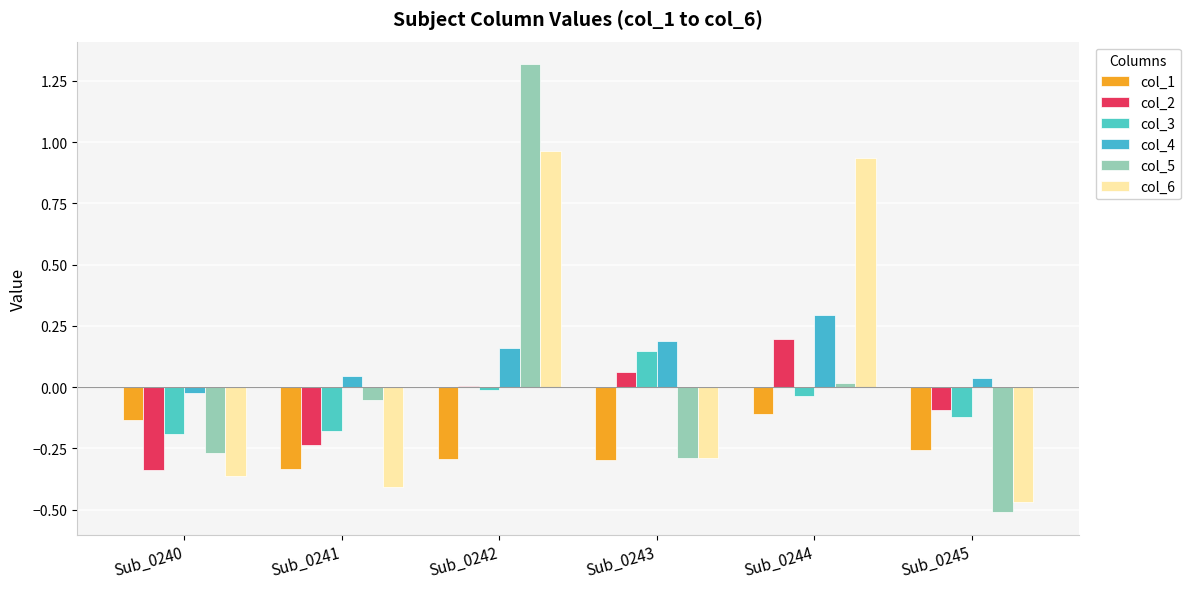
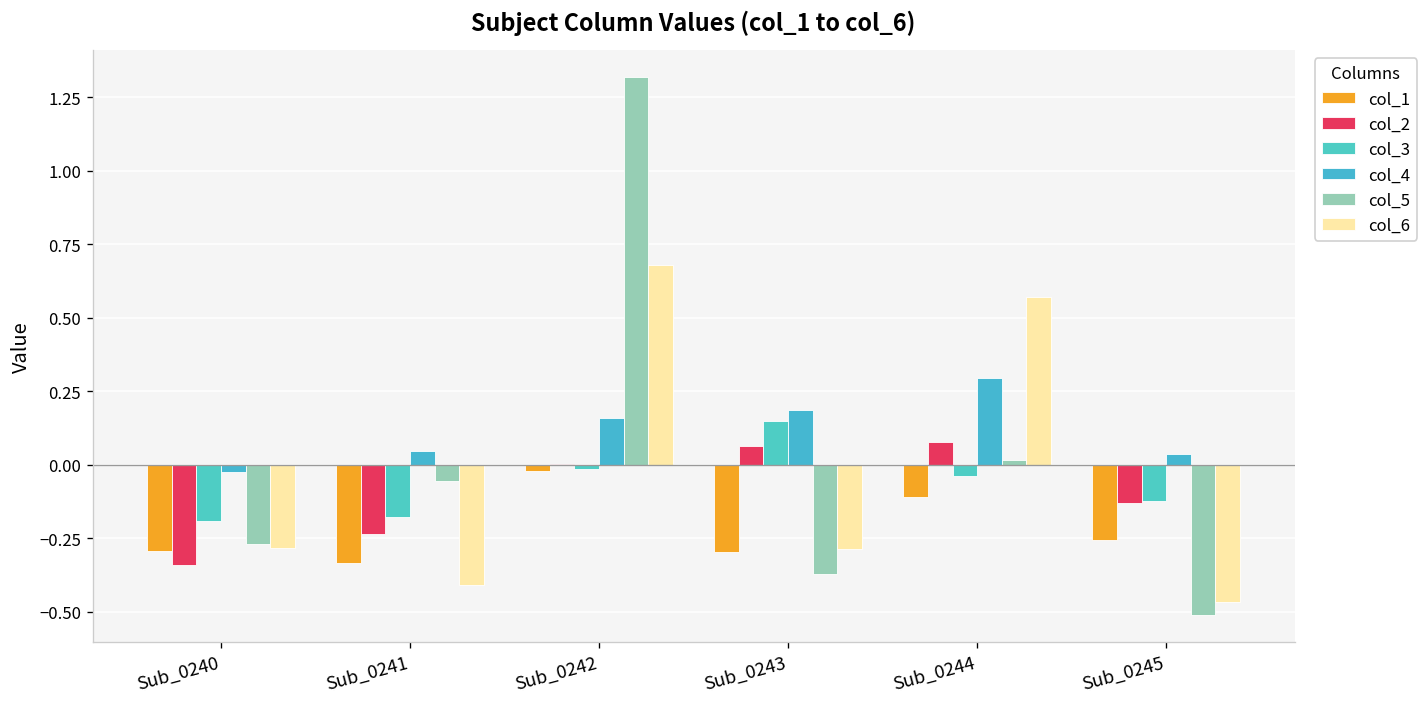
  {
    "col_1": {
-     "Sub_0240": -0.13,
+     "Sub_0240": -0.29,
      "Sub_0241": -0.33,
-     "Sub_0242": -0.29,
+     "Sub_0242": -0.02,
      "Sub_0243": -0.30,
      "Sub_0244": -0.11,
      "Sub_0245": -0.26
    },
    "col_2": {
      "Sub_0240": -0.34,
      "Sub_0241": -0.23,
      "Sub_0243": 0.06,
-     "Sub_0244": 0.20,
-     "Sub_0245": -0.09
+     "Sub_0244": 0.08,
+     "Sub_0245": -0.13
    },
    "col_5": {
      "Sub_0240": -0.27,
      "Sub_0241": -0.05,
      "Sub_0242": 1.32,
-     "Sub_0243": -0.29,
+     "Sub_0243": -0.37,
      "Sub_0244": 0.02,
      "Sub_0245": -0.51
    },
    "col_6": {
-     "Sub_0240": -0.36,
+     "Sub_0240": -0.28,
      "Sub_0241": -0.41,
-     "Sub_0242": 0.96,
+     "Sub_0242": 0.68,
      "Sub_0243": -0.29,
-     "Sub_0244": 0.93,
+     "Sub_0244": 0.57,
      "Sub_0245": -0.47
    }
  }
